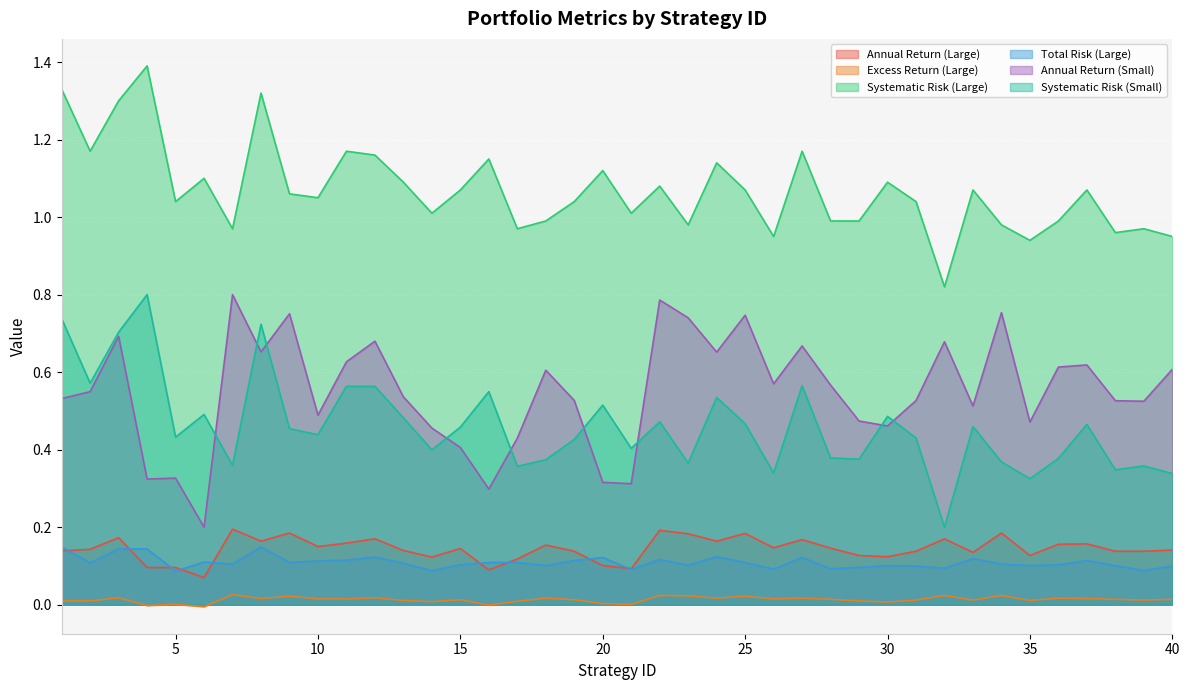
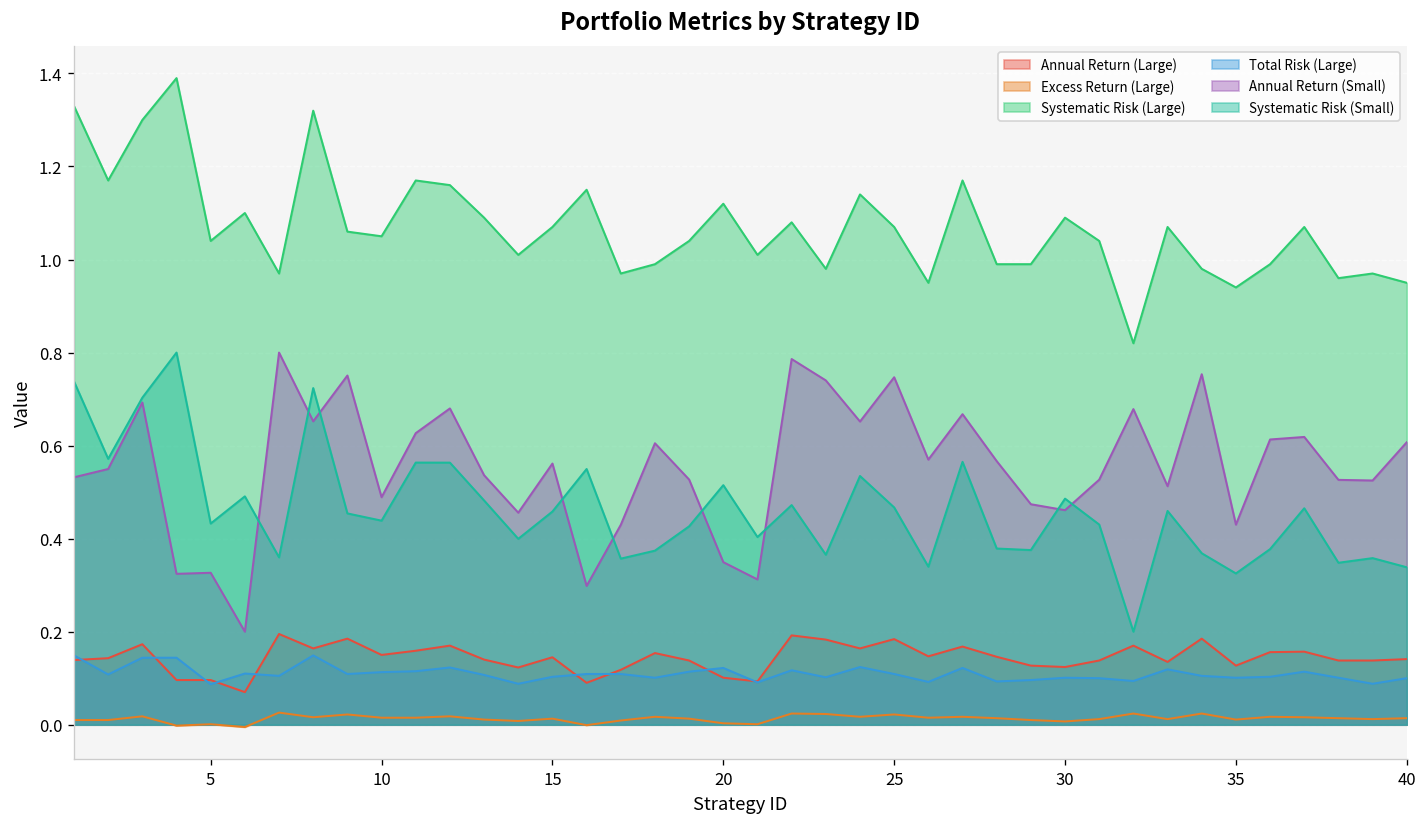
  {
    "Annual Return (Small)": {
      "5": 0.33,
      "10": 0.49,
-     "15": 0.41,
-     "20": 0.32,
+     "15": 0.56,
+     "20": 0.35,
      "25": 0.75,
      "30": 0.46,
-     "35": 0.47,
+     "35": 0.43,
      "40": 0.61
    }
  }
